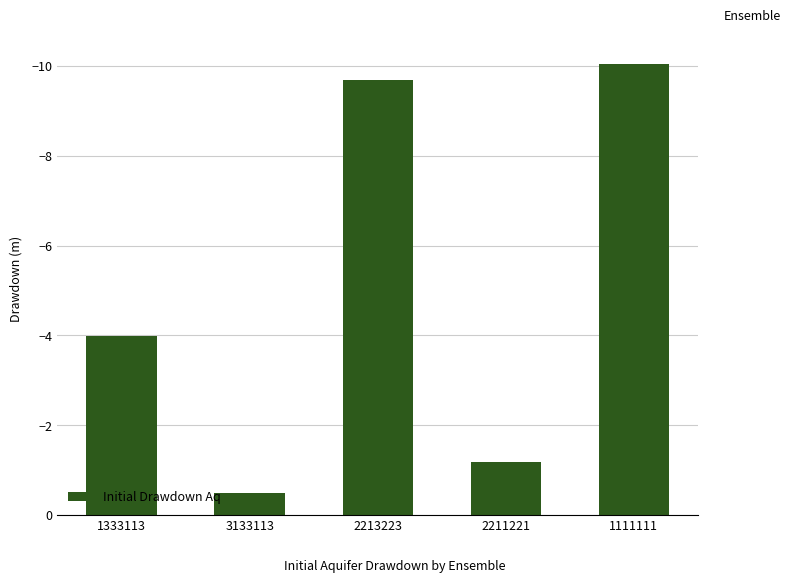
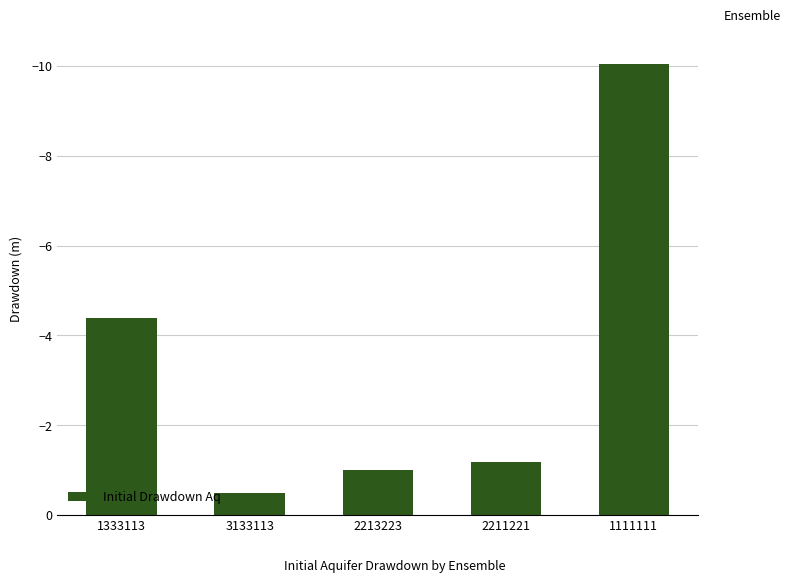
  {
-   "1333113": -4.0,
+   "1333113": -4.4,
    "3133113": -0.5,
-   "2213223": -9.7,
+   "2213223": -1.0,
    "2211221": -1.2,
    "1111111": -10.0
  }
